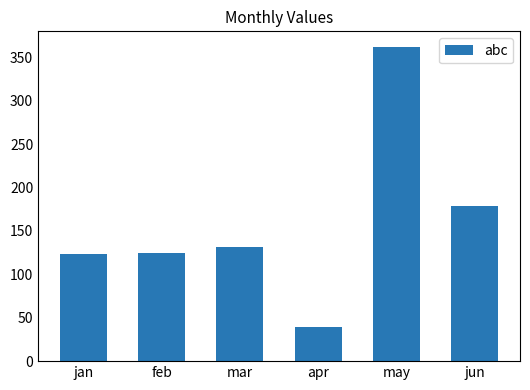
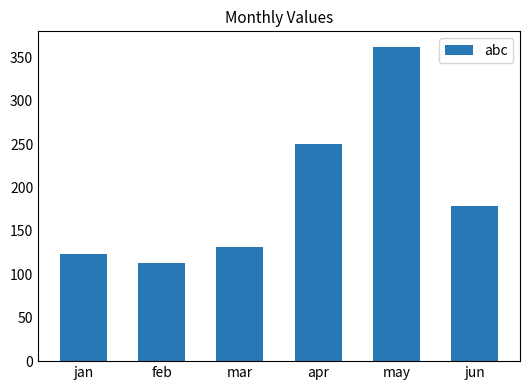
  {
    "jan": 120,
-   "feb": 130,
+   "feb": 110,
    "mar": 130,
-   "apr": 40,
+   "apr": 250,
    "may": 360,
    "jun": 180
  }
